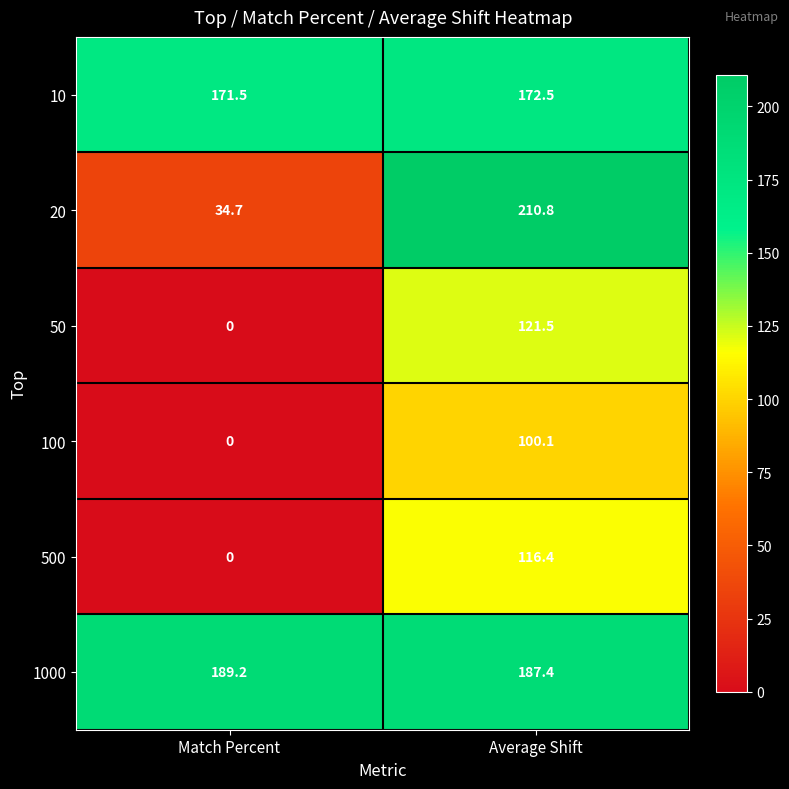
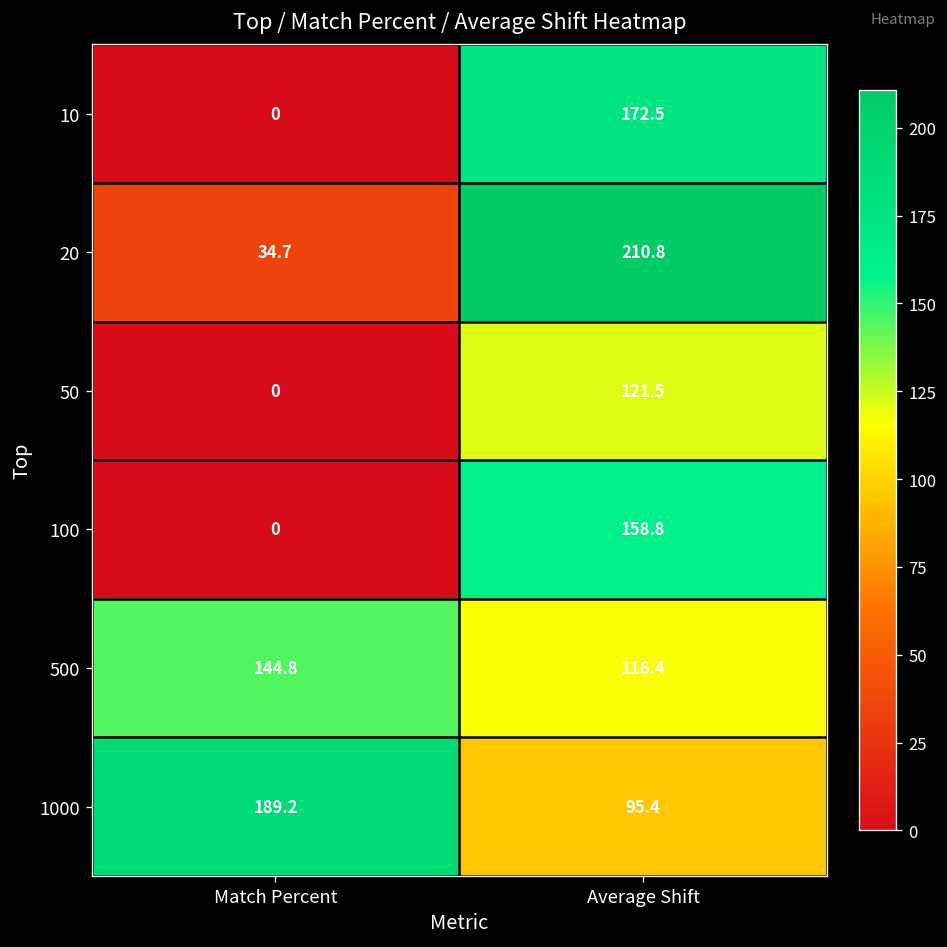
  {
    "10": {
-     "Match Percent": 171.5,
+     "Match Percent": 0,
      "Average Shift": 172.5
    },
    "20": {
      "Match Percent": 34.7,
      "Average Shift": 210.8
    },
    "50": {
      "Match Percent": 0,
      "Average Shift": 121.5
    },
    "100": {
      "Match Percent": 0,
-     "Average Shift": 100.1
+     "Average Shift": 158.8
    },
    "500": {
-     "Match Percent": 0,
+     "Match Percent": 144.8,
      "Average Shift": 116.4
    },
    "1000": {
      "Match Percent": 189.2,
-     "Average Shift": 187.4
+     "Average Shift": 95.4
    }
  }
